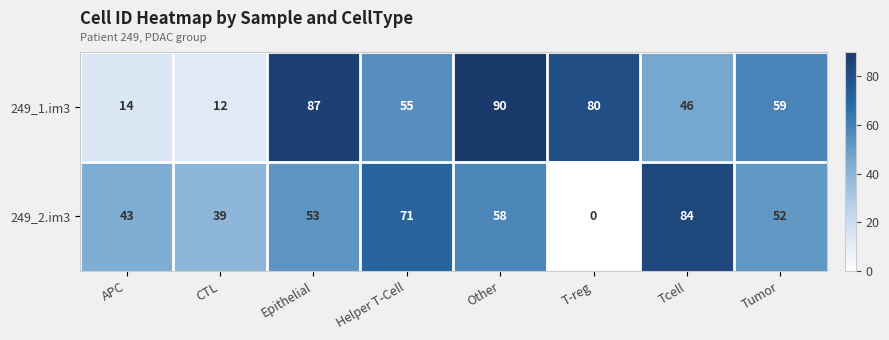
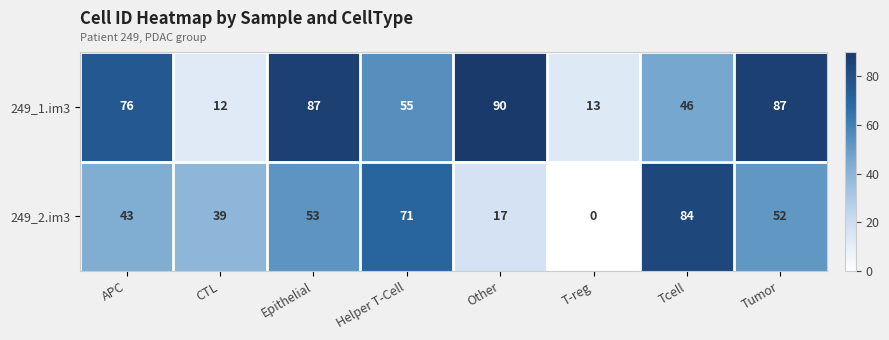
  {
    "249_1.im3": {
-     "APC": 14,
+     "APC": 76,
      "CTL": 12,
      "Epithelial": 87,
      "Helper T-Cell": 55,
      "Other": 90,
-     "T-reg": 80,
+     "T-reg": 13,
      "Tcell": 46,
-     "Tumor": 59
+     "Tumor": 87
    },
    "249_2.im3": {
      "APC": 43,
      "CTL": 39,
      "Epithelial": 53,
      "Helper T-Cell": 71,
-     "Other": 58,
+     "Other": 17,
      "T-reg": 0,
      "Tcell": 84,
      "Tumor": 52
    }
  }
